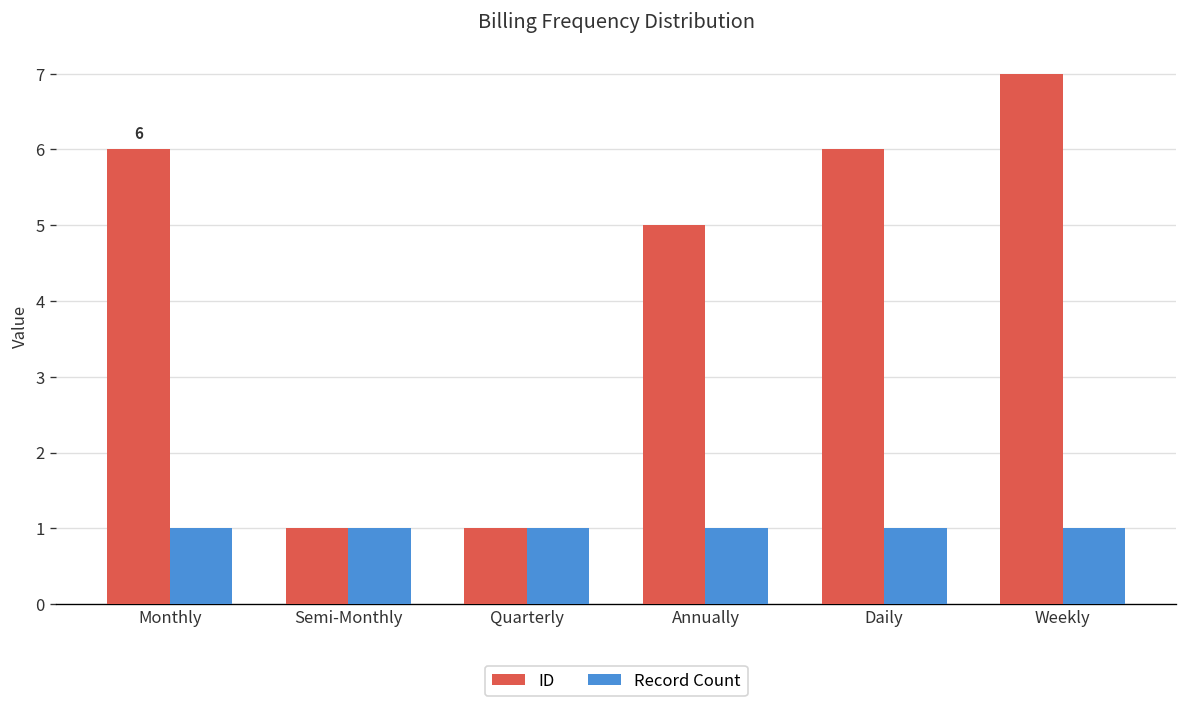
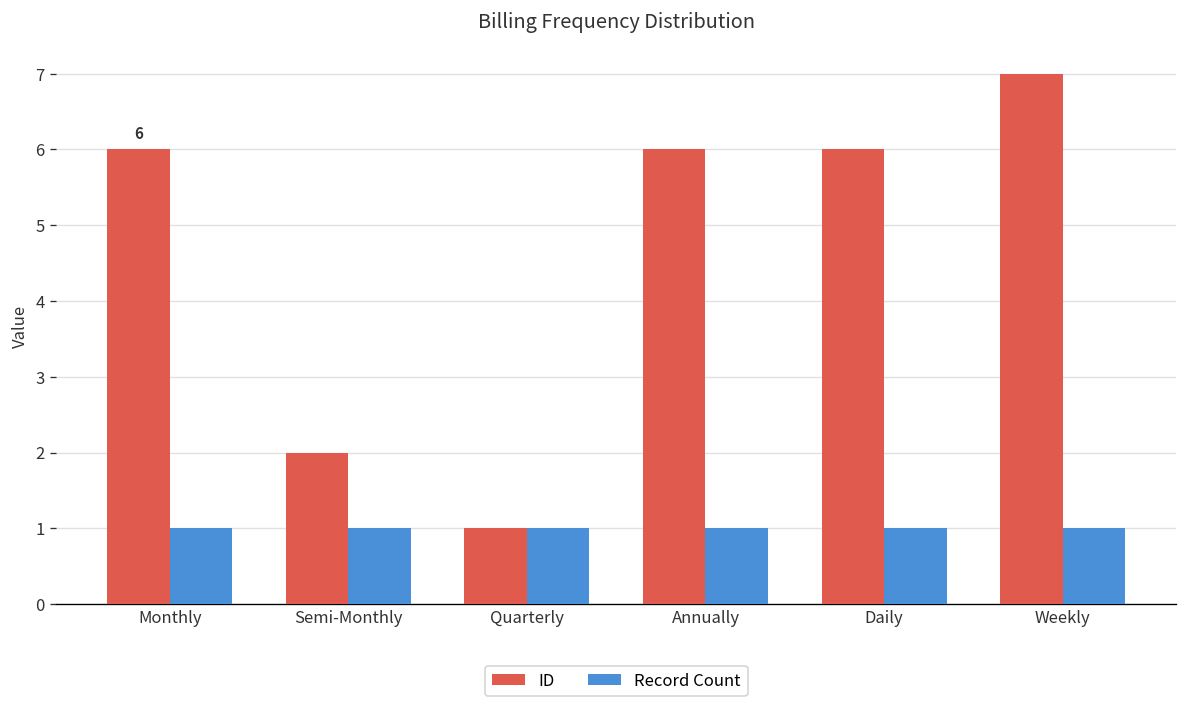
  {
    "ID": {
-     "Semi-Monthly": 1,
+     "Semi-Monthly": 2,
      "Quarterly": 1,
-     "Annually": 5,
+     "Annually": 6,
      "Daily": 6,
      "Weekly": 7
    },
    "Record Count": {
      "Monthly": 1,
      "Semi-Monthly": 1,
      "Quarterly": 1,
      "Annually": 1,
      "Daily": 1,
      "Weekly": 1
    }
  }
